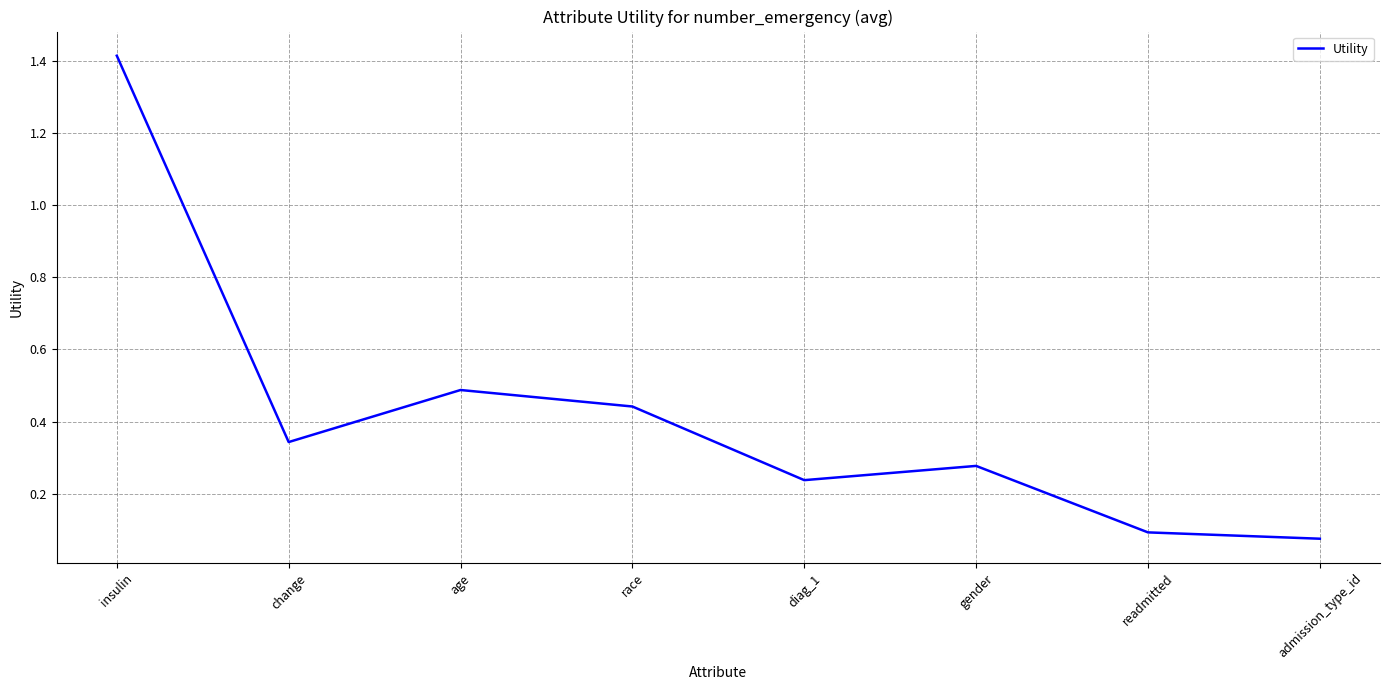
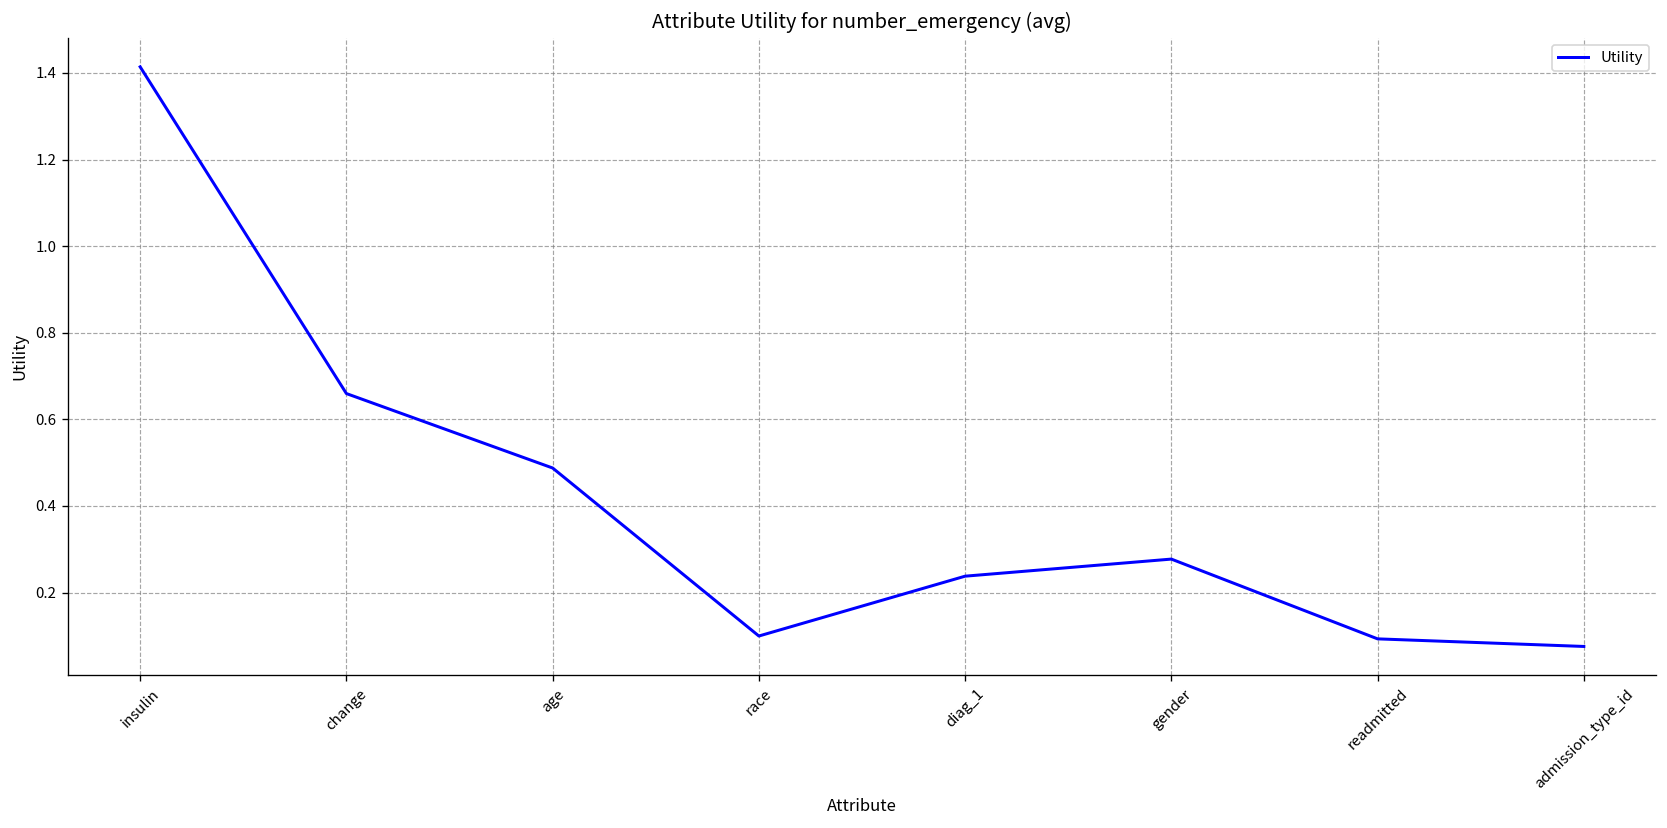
  {
    "insulin": 1.41,
-   "change": 0.34,
+   "change": 0.66,
    "age": 0.49,
-   "race": 0.44,
+   "race": 0.10,
    "diag_1": 0.24,
    "gender": 0.28,
    "readmitted": 0.09,
    "admission_type_id": 0.08
  }
